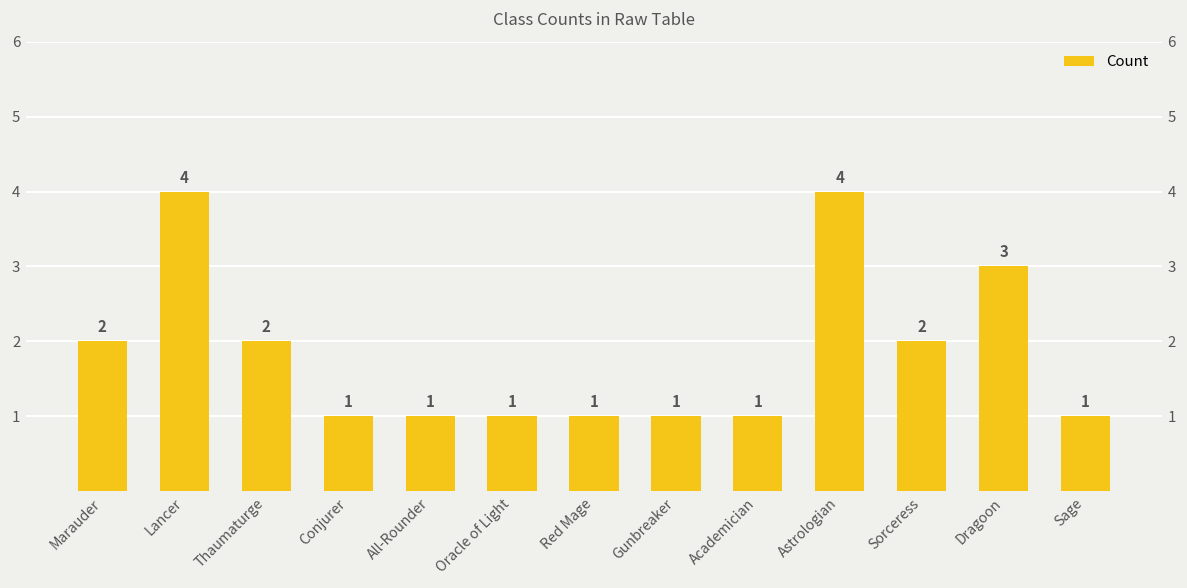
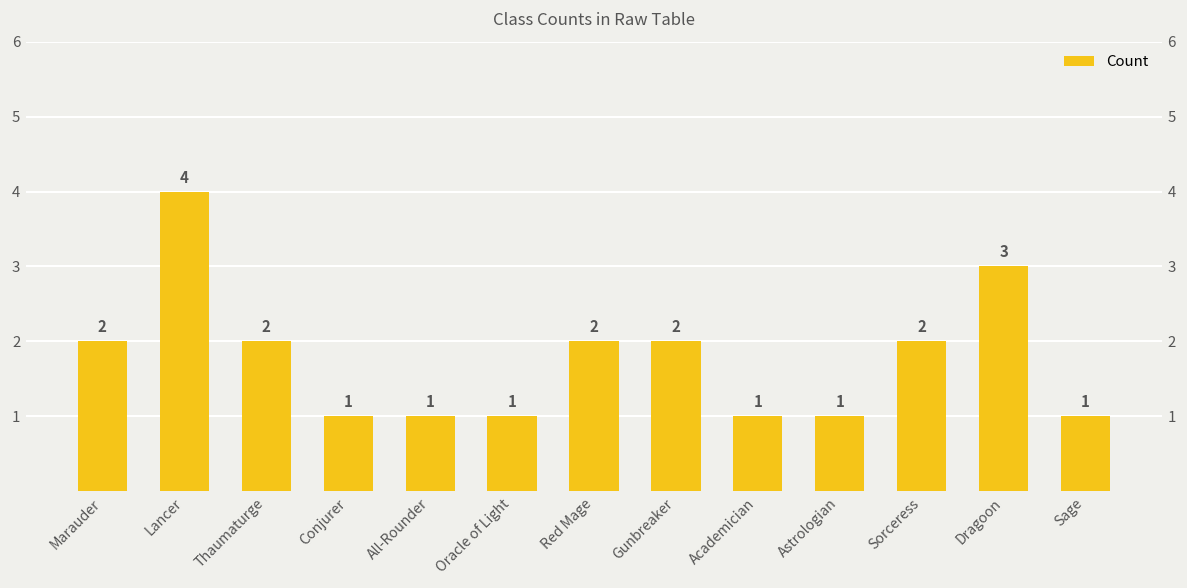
  {
    "Marauder": 2,
    "Lancer": 4,
    "Thaumaturge": 2,
    "Conjurer": 1,
    "All-Rounder": 1,
    "Oracle of Light": 1,
-   "Red Mage": 1,
-   "Gunbreaker": 1,
+   "Red Mage": 2,
+   "Gunbreaker": 2,
    "Academician": 1,
-   "Astrologian": 4,
+   "Astrologian": 1,
    "Sorceress": 2,
    "Dragoon": 3,
    "Sage": 1
  }
